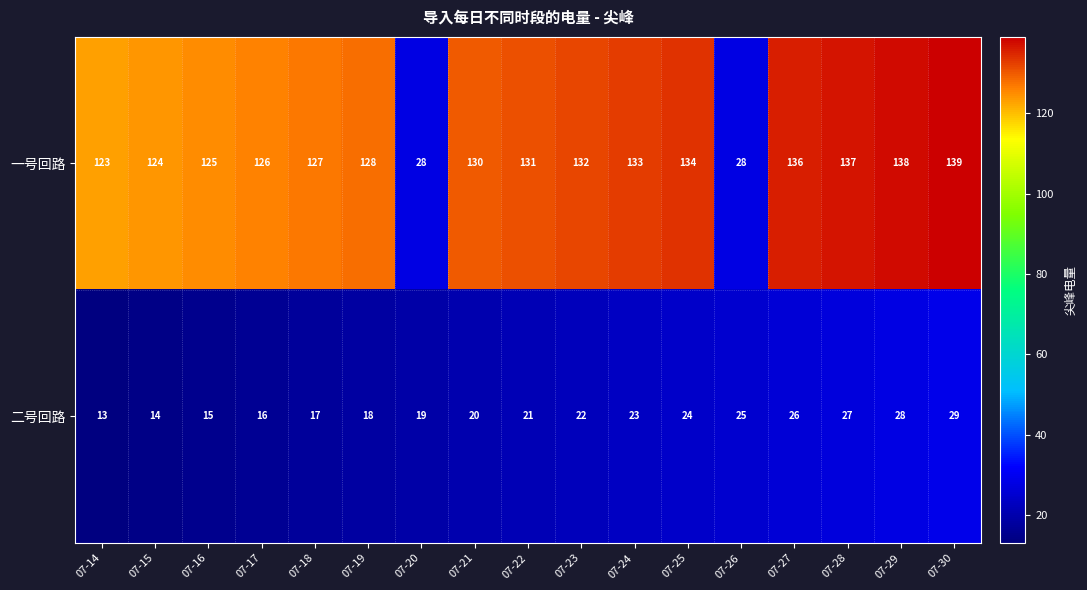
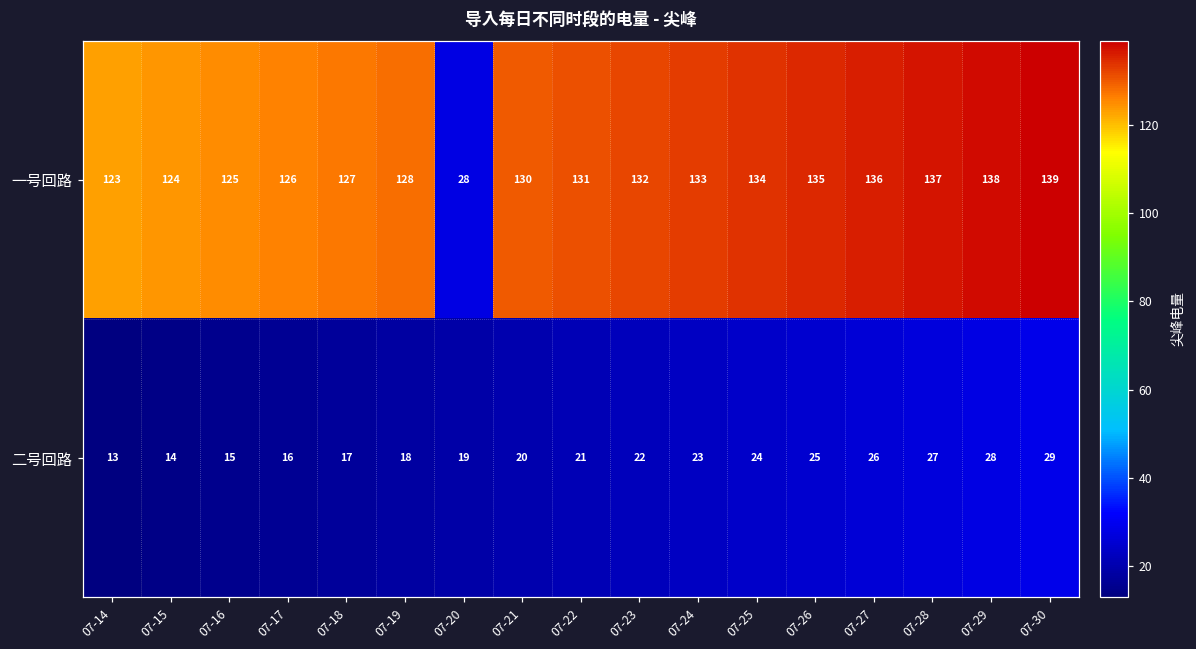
  {
    "一号回路": {
      "07-14": 123,
      "07-15": 124,
      "07-16": 125,
      "07-17": 126,
      "07-18": 127,
      "07-19": 128,
      "07-20": 28,
      "07-21": 130,
      "07-22": 131,
      "07-23": 132,
      "07-24": 133,
      "07-25": 134,
-     "07-26": 28,
+     "07-26": 135,
      "07-27": 136,
      "07-28": 137,
      "07-29": 138,
      "07-30": 139
    },
    "二号回路": {
      "07-14": 13,
      "07-15": 14,
      "07-16": 15,
      "07-17": 16,
      "07-18": 17,
      "07-19": 18,
      "07-20": 19,
      "07-21": 20,
      "07-22": 21,
      "07-23": 22,
      "07-24": 23,
      "07-25": 24,
      "07-26": 25,
      "07-27": 26,
      "07-28": 27,
      "07-29": 28,
      "07-30": 29
    }
  }
